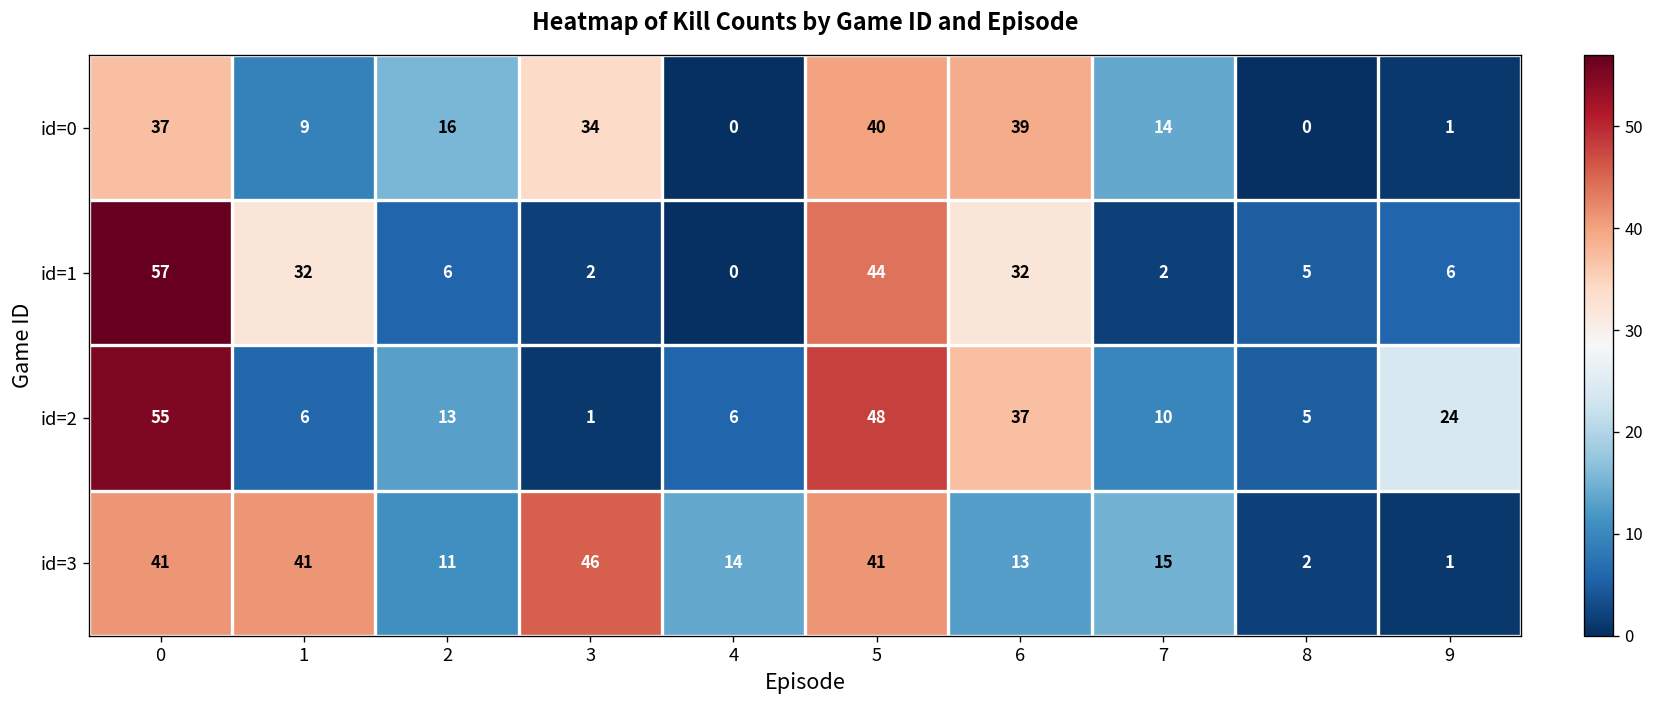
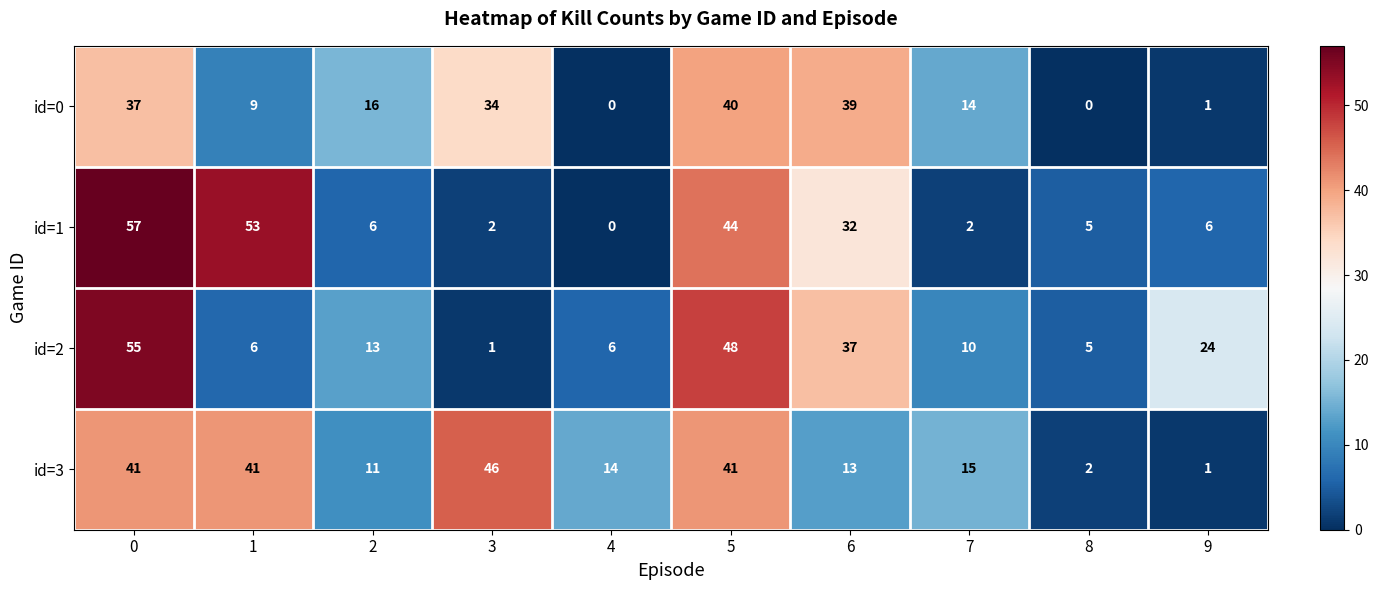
  {
    "id=0": {
      "0": 37,
      "1": 9,
      "2": 16,
      "3": 34,
      "4": 0,
      "5": 40,
      "6": 39,
      "7": 14,
      "8": 0,
      "9": 1
    },
    "id=1": {
      "0": 57,
-     "1": 32,
+     "1": 53,
      "2": 6,
      "3": 2,
      "4": 0,
      "5": 44,
      "6": 32,
      "7": 2,
      "8": 5,
      "9": 6
    },
    "id=2": {
      "0": 55,
      "1": 6,
      "2": 13,
      "3": 1,
      "4": 6,
      "5": 48,
      "6": 37,
      "7": 10,
      "8": 5,
      "9": 24
    },
    "id=3": {
      "0": 41,
      "1": 41,
      "2": 11,
      "3": 46,
      "4": 14,
      "5": 41,
      "6": 13,
      "7": 15,
      "8": 2,
      "9": 1
    }
  }
